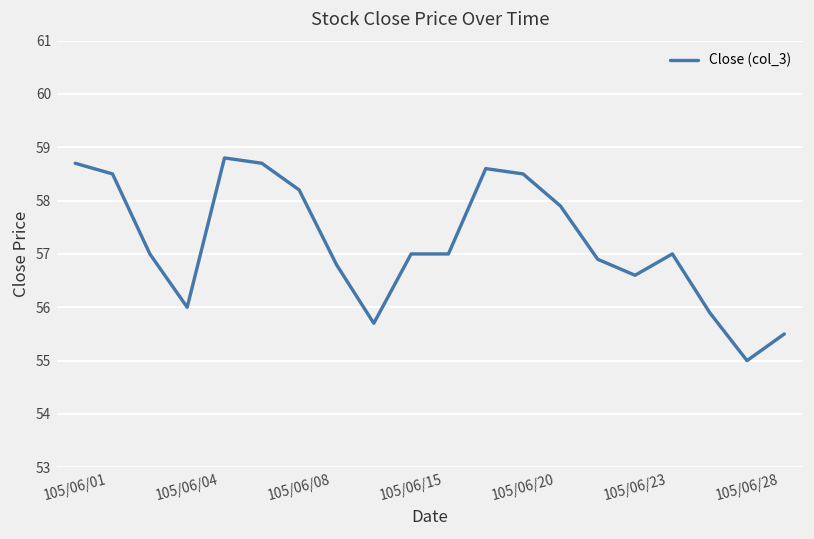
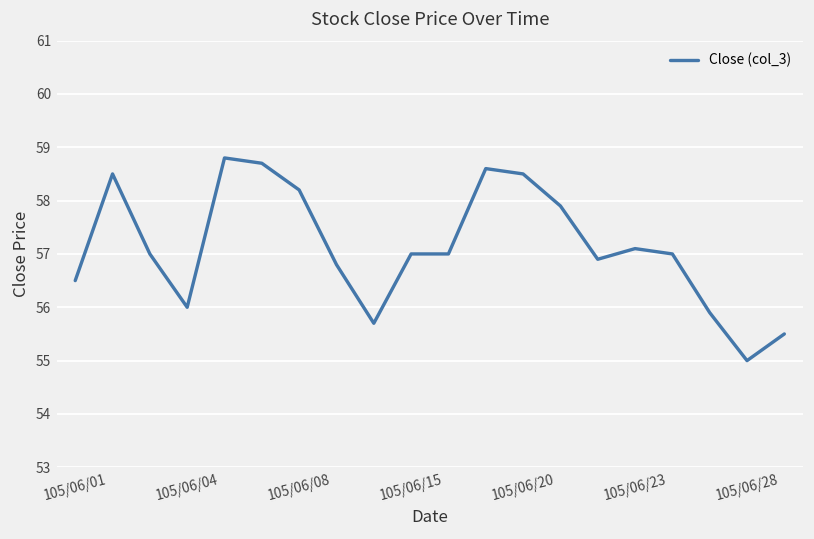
  {
-   "105/06/01": 58.7,
+   "105/06/01": 56.5,
    "105/06/04": 56.0,
    "105/06/08": 58.2,
    "105/06/15": 57.0,
    "105/06/20": 58.5,
-   "105/06/23": 56.6,
+   "105/06/23": 57.1,
    "105/06/28": 55.0
  }
